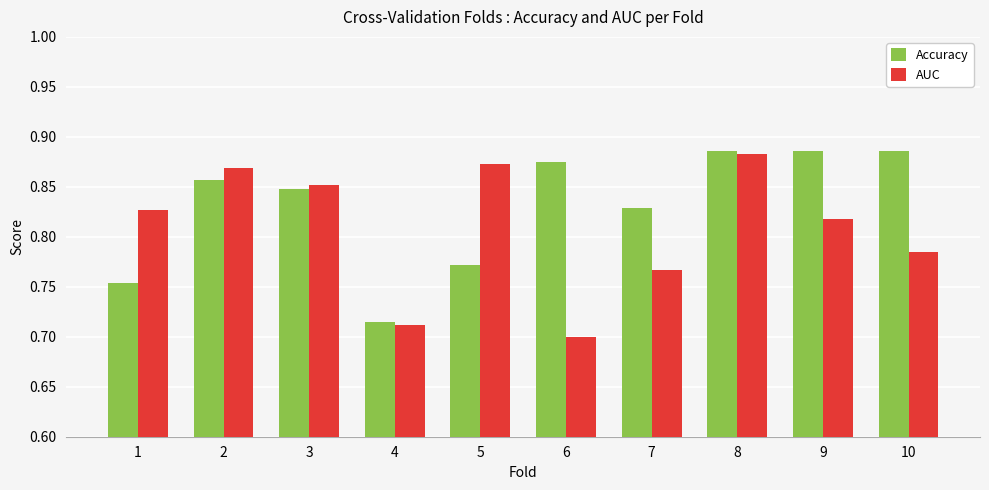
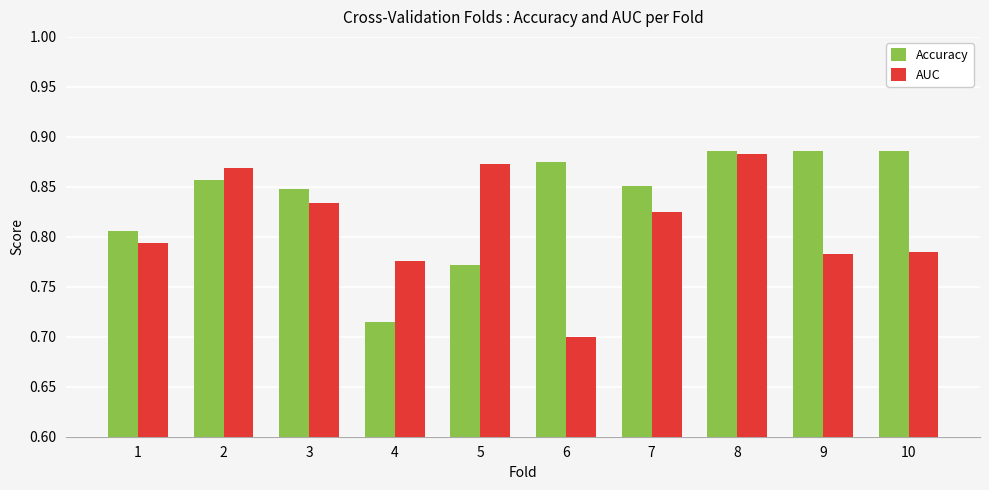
  {
    "Accuracy": {
-     "1": 0.75,
+     "1": 0.81,
      "2": 0.86,
      "3": 0.85,
      "4": 0.71,
      "5": 0.77,
      "6": 0.88,
-     "7": 0.83,
+     "7": 0.85,
      "8": 0.89,
      "9": 0.89,
      "10": 0.89
    },
    "AUC": {
-     "1": 0.83,
+     "1": 0.79,
      "2": 0.87,
-     "3": 0.85,
-     "4": 0.71,
+     "3": 0.83,
+     "4": 0.78,
      "5": 0.87,
      "6": 0.70,
-     "7": 0.77,
+     "7": 0.83,
      "8": 0.88,
-     "9": 0.82,
+     "9": 0.78,
      "10": 0.78
    }
  }
